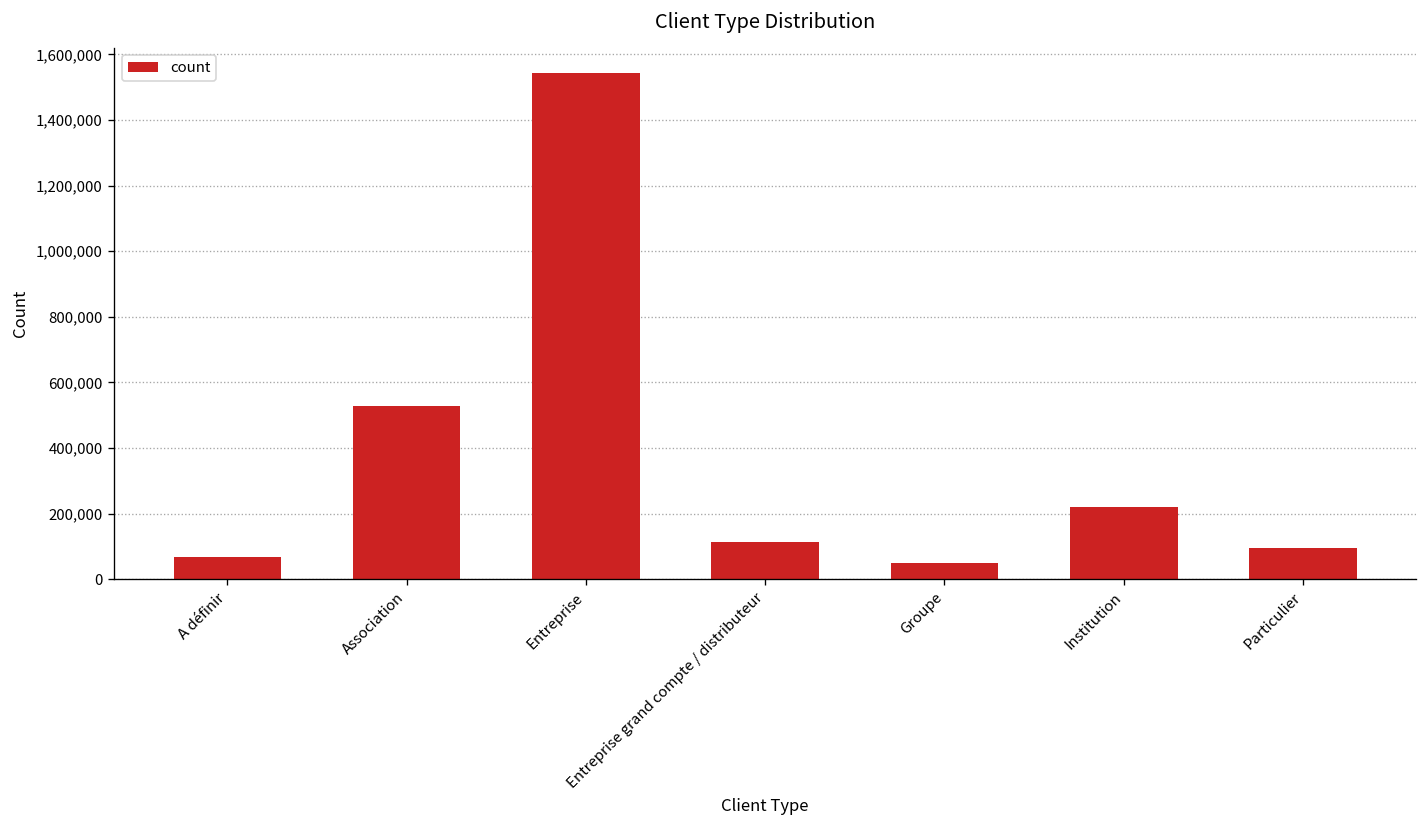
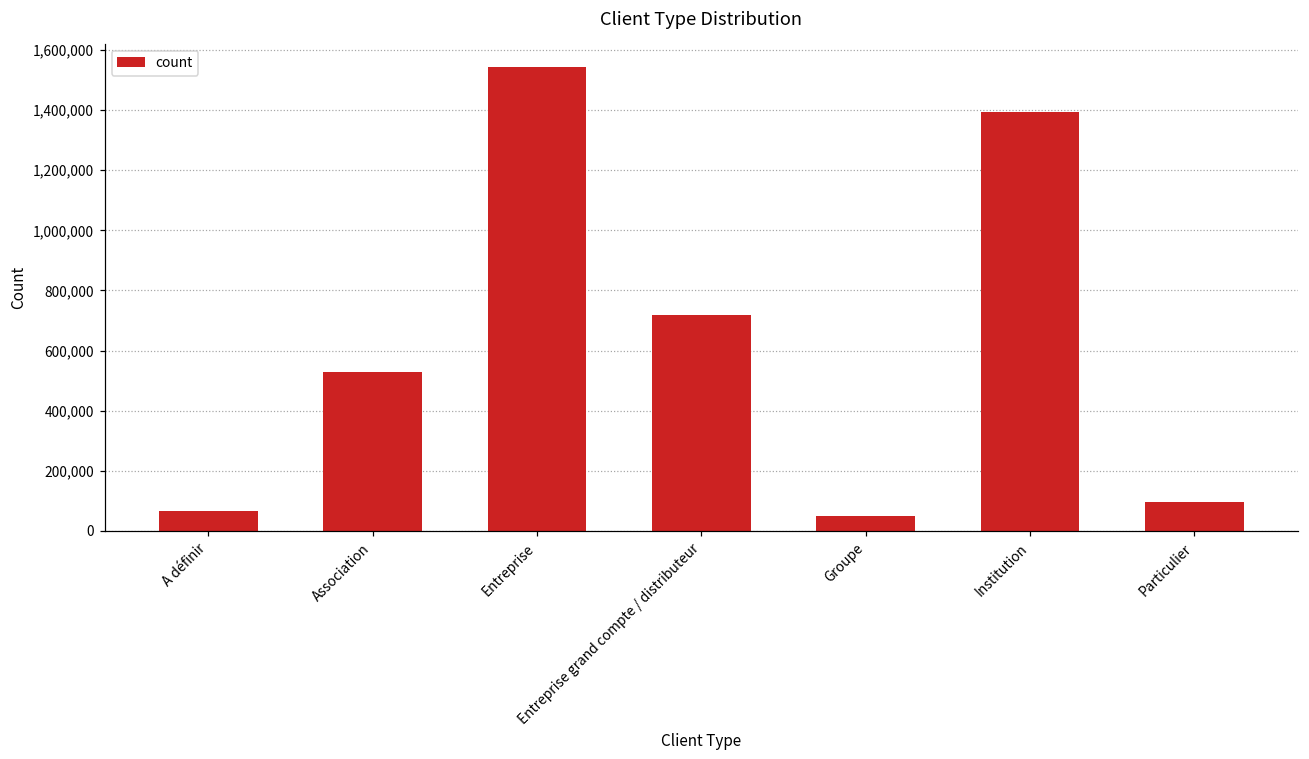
  {
    "A définir": "70,000",
    "Association": "530,000",
    "Entreprise": "1,540,000",
-   "Entreprise grand compte / distributeur": "110,000",
+   "Entreprise grand compte / distributeur": "720,000",
    "Groupe": "50,000",
-   "Institution": "220,000",
+   "Institution": "1,390,000",
    "Particulier": "100,000"
  }
